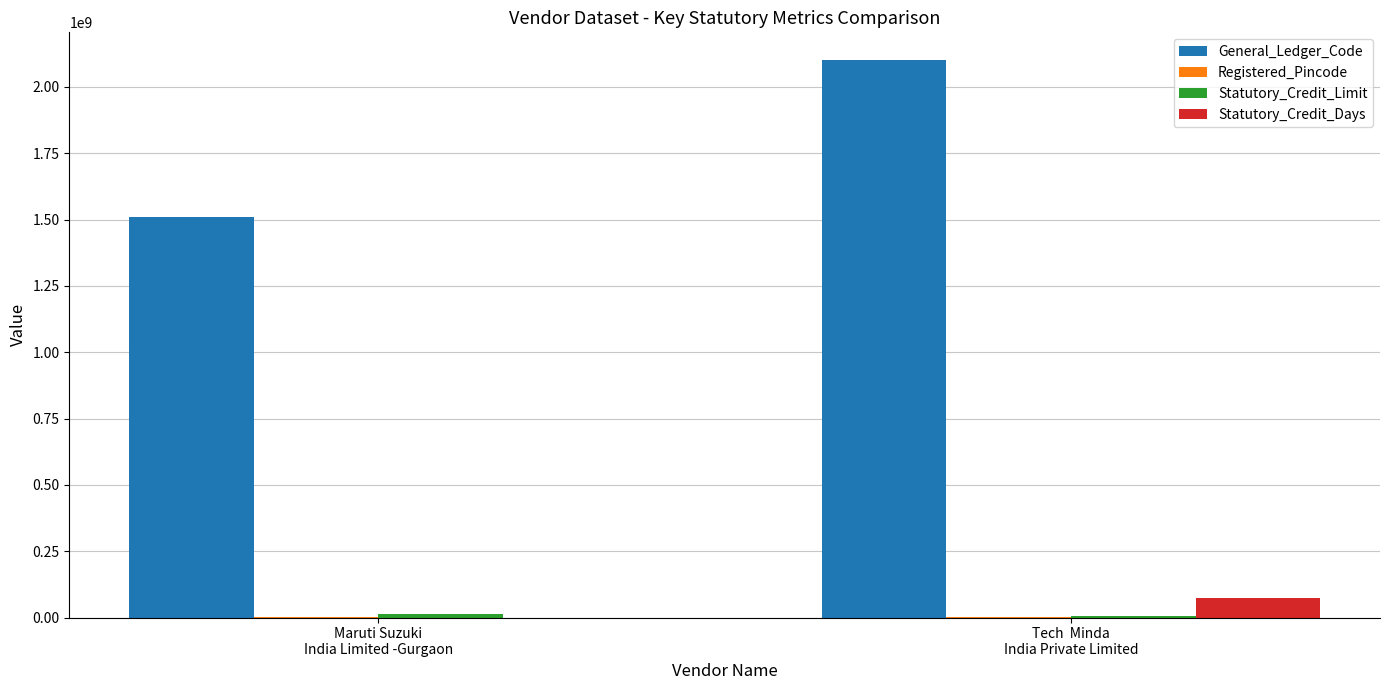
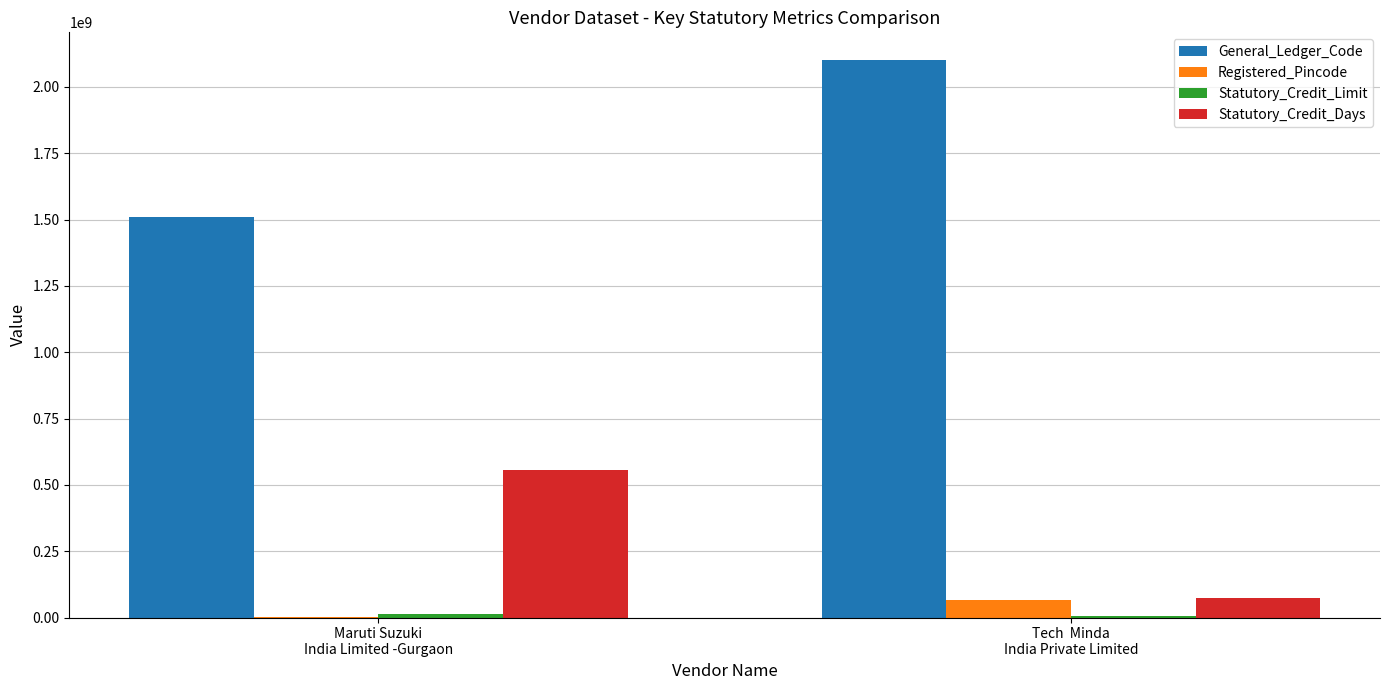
  {
    "General_Ledger_Code": {
      "Maruti Suzuki India Limited -Gurgaon": 1510000000,
      "Tech Minda India Private Limited": 2100000000
    },
    "Registered_Pincode": {
-     "Tech Minda India Private Limited": 0
+     "Tech Minda India Private Limited": 70000000
    },
    "Statutory_Credit_Limit": {
      "Maruti Suzuki India Limited -Gurgaon": 10000000
    },
    "Statutory_Credit_Days": {
-     "Maruti Suzuki India Limited -Gurgaon": 0,
+     "Maruti Suzuki India Limited -Gurgaon": 560000000,
      "Tech Minda India Private Limited": 70000000
    }
  }
